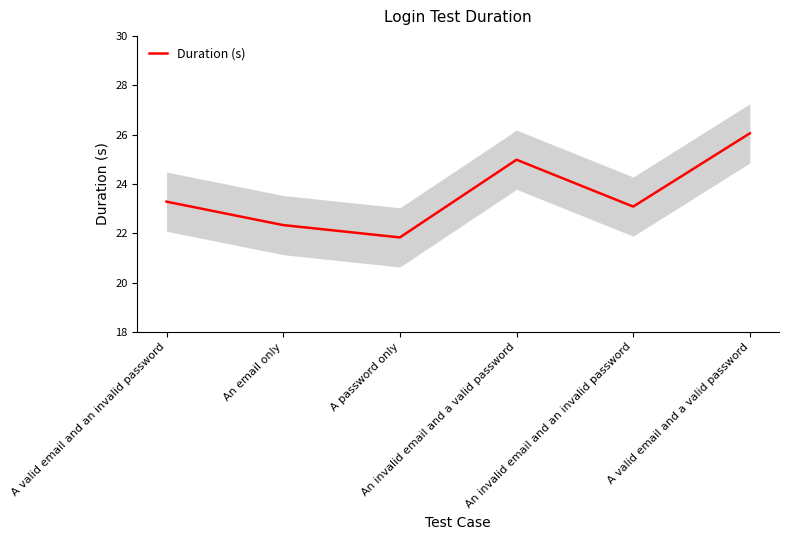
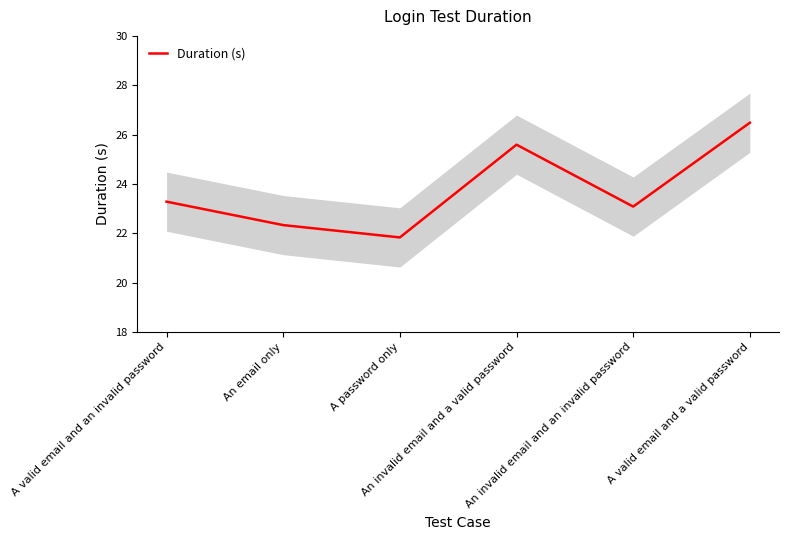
  {
    "Duration (s)": {
      "A valid email and an invalid password": 23.3,
      "An email only": 22.3,
      "A password only": 21.8,
-     "An invalid email and a valid password": 25.0,
+     "An invalid email and a valid password": 25.6,
      "An invalid email and an invalid password": 23.1,
-     "A valid email and a valid password": 26.1
+     "A valid email and a valid password": 26.5
    }
  }
